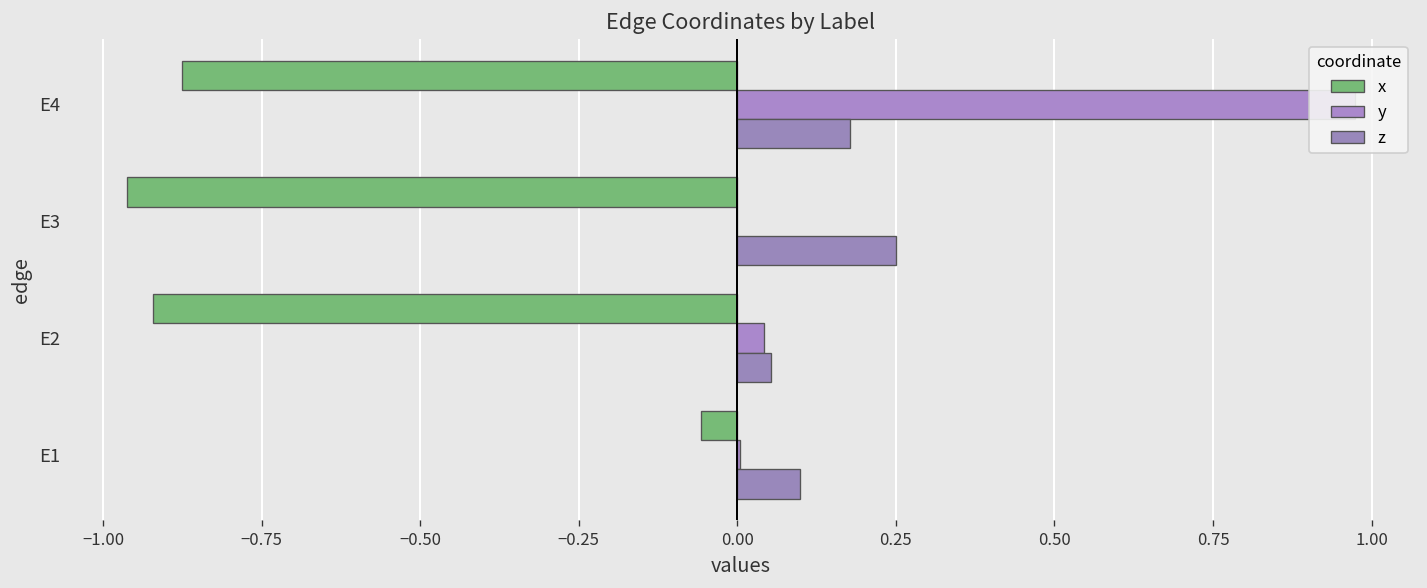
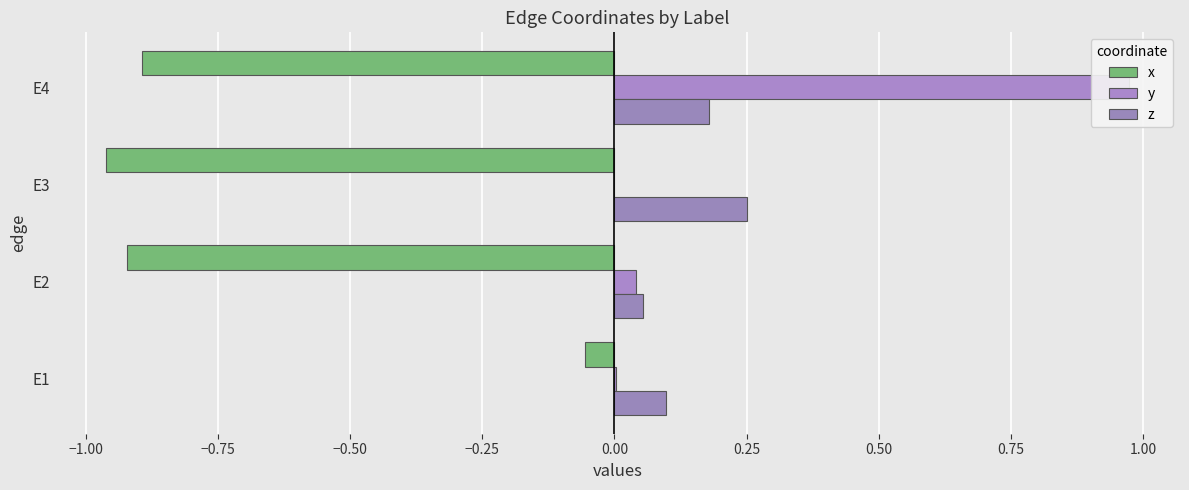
  {
    "x": {
-     "E4": -0.88,
+     "E4": -0.89,
      "E3": -0.96,
      "E2": -0.92,
      "E1": -0.06
    }
  }
